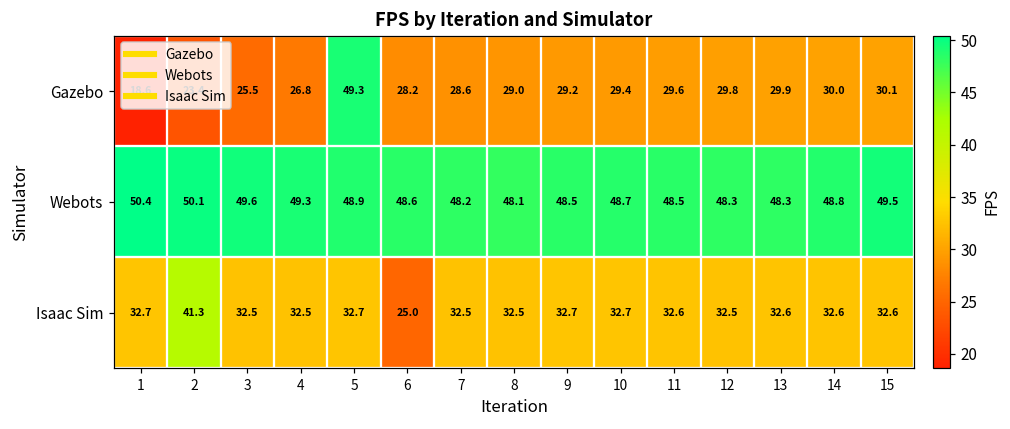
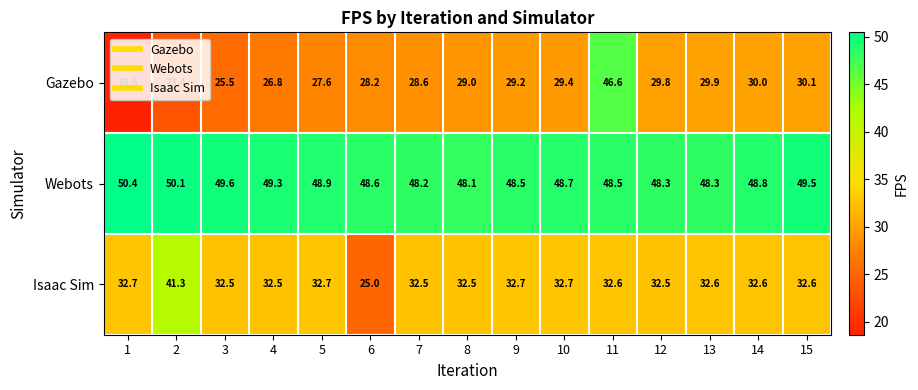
  {
    "Gazebo": {
      "3": 25.5,
      "4": 26.8,
-     "5": 49.3,
+     "5": 27.6,
      "6": 28.2,
      "7": 28.6,
      "8": 29.0,
      "9": 29.2,
      "10": 29.4,
-     "11": 29.6,
+     "11": 46.6,
      "12": 29.8,
      "13": 29.9,
      "14": 30.0,
      "15": 30.1
    },
    "Webots": {
      "1": 50.4,
      "2": 50.1,
      "3": 49.6,
      "4": 49.3,
      "5": 48.9,
      "6": 48.6,
      "7": 48.2,
      "8": 48.1,
      "9": 48.5,
      "10": 48.7,
      "11": 48.5,
      "12": 48.3,
      "13": 48.3,
      "14": 48.8,
      "15": 49.5
    },
    "Isaac Sim": {
      "1": 32.7,
      "2": 41.3,
      "3": 32.5,
      "4": 32.5,
      "5": 32.7,
      "6": 25.0,
      "7": 32.5,
      "8": 32.5,
      "9": 32.7,
      "10": 32.7,
      "11": 32.6,
      "12": 32.5,
      "13": 32.6,
      "14": 32.6,
      "15": 32.6
    }
  }
